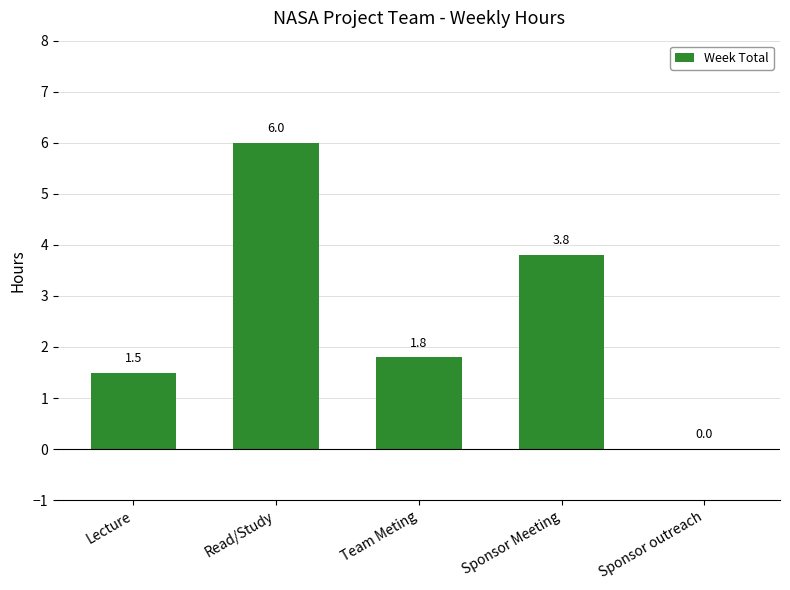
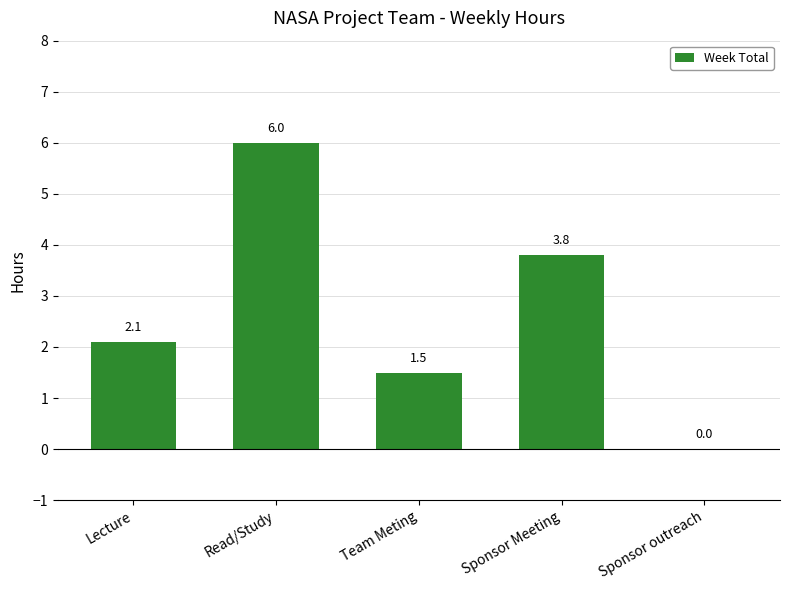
  {
-   "Lecture": 1.5,
+   "Lecture": 2.1,
    "Read/Study": 6.0,
-   "Team Meting": 1.8,
+   "Team Meting": 1.5,
    "Sponsor Meeting": 3.8,
    "Sponsor outreach": 0.0
  }
